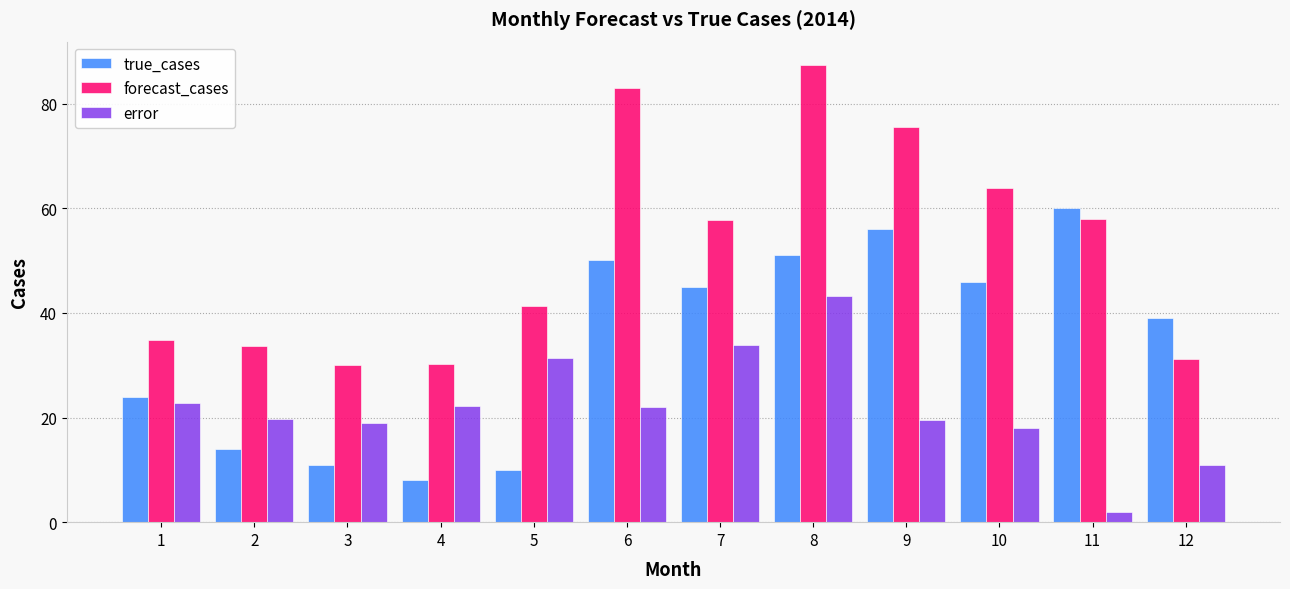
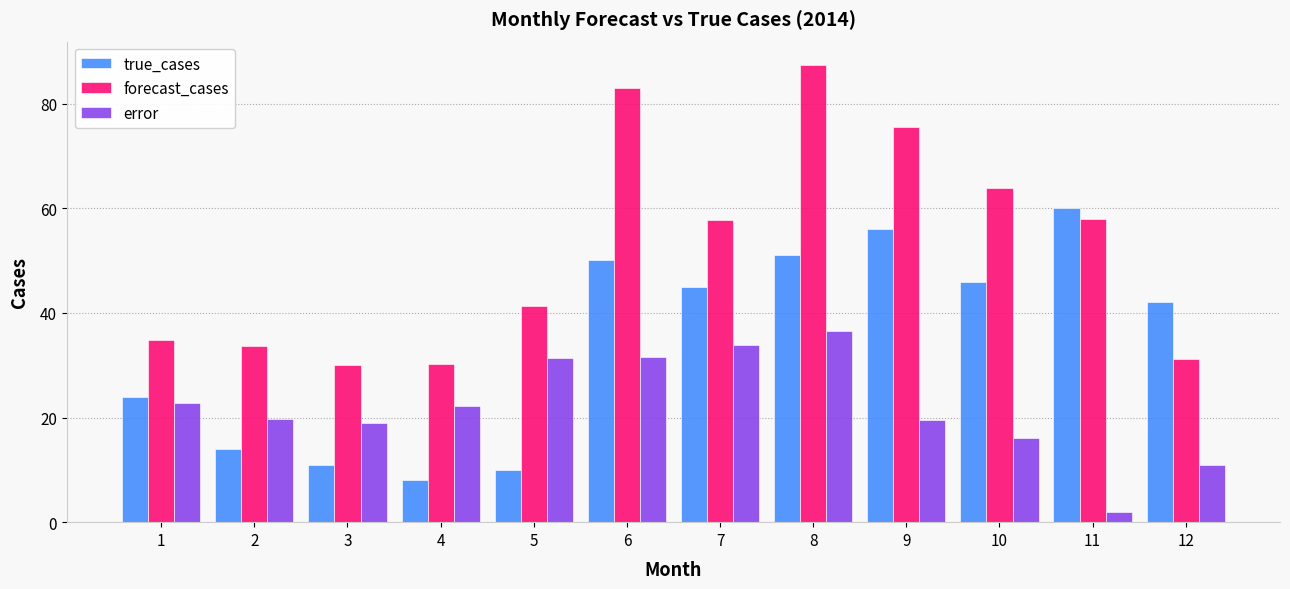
  {
    "true_cases": {
      "1": 24,
      "2": 14,
      "3": 11,
      "4": 8,
      "5": 10,
      "6": 50,
      "7": 45,
      "8": 51,
      "9": 56,
      "10": 46,
      "11": 60,
-     "12": 39
+     "12": 42
    },
    "forecast_cases": {
      "1": 35,
      "2": 34,
      "3": 30,
      "4": 30,
      "5": 41,
      "6": 83,
      "7": 58,
      "8": 87,
      "9": 76,
      "10": 64,
      "11": 58,
      "12": 31
    },
    "error": {
      "1": 23,
      "2": 20,
      "3": 19,
      "4": 22,
      "5": 31,
-     "6": 22,
+     "6": 32,
      "7": 34,
-     "8": 43,
+     "8": 36,
      "9": 20,
-     "10": 18,
+     "10": 16,
      "11": 2,
      "12": 11
    }
  }
